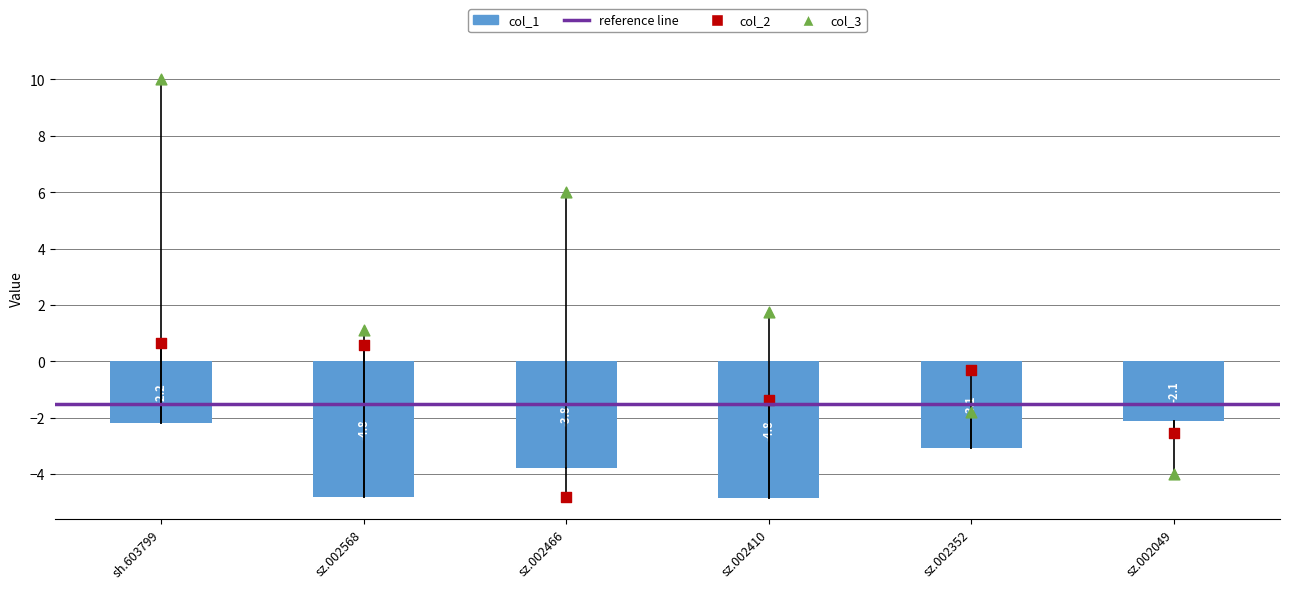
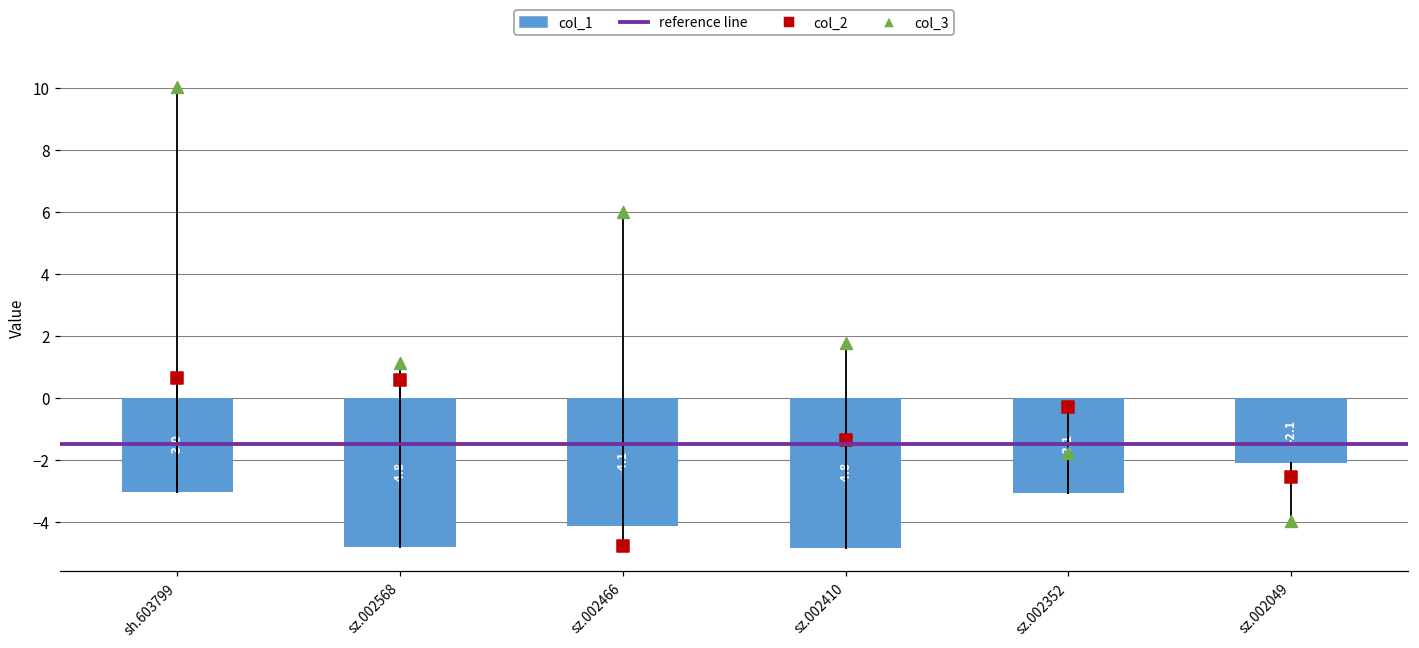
  {
    "col_1": {
-     "sh.603799": -2.2,
+     "sh.603799": -3.0,
      "sz.002568": -4.8,
-     "sz.002466": -3.8,
+     "sz.002466": -4.1,
      "sz.002410": -4.8,
      "sz.002049": -2.1
    }
  }
